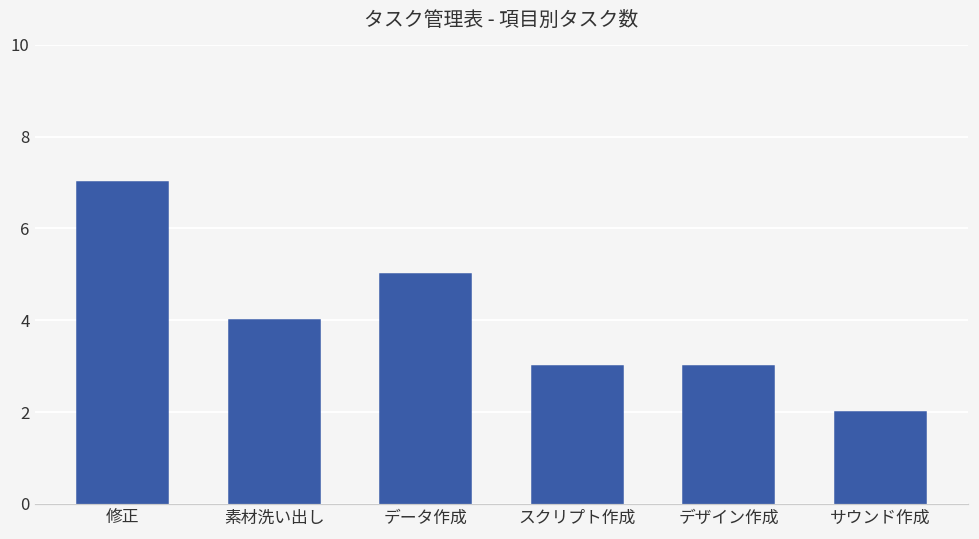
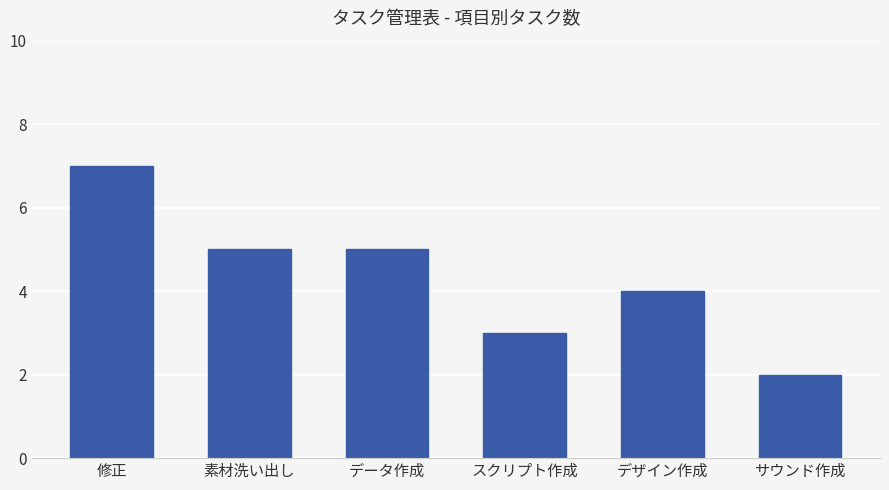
  {
    "修正": 7,
-   "素材洗い出し": 4,
+   "素材洗い出し": 5,
    "データ作成": 5,
    "スクリプト作成": 3,
-   "デザイン作成": 3,
+   "デザイン作成": 4,
    "サウンド作成": 2
  }
